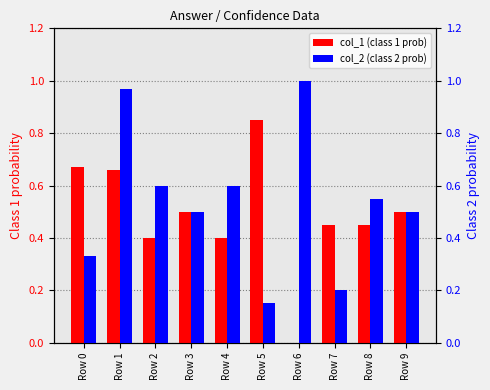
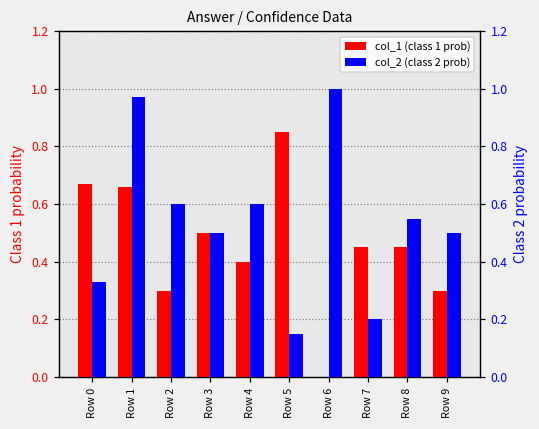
  {
    "col_1 (class 1 prob)": {
      "Row 0": 0.67,
      "Row 1": 0.66,
-     "Row 2": 0.4,
+     "Row 2": 0.3,
      "Row 3": 0.5,
      "Row 4": 0.4,
      "Row 5": 0.85,
      "Row 6": 0.0,
      "Row 7": 0.45,
      "Row 8": 0.45,
-     "Row 9": 0.5
+     "Row 9": 0.3
    },
    "col_2 (class 2 prob)": {
      "Row 0": 0.33,
      "Row 1": 0.97,
      "Row 2": 0.60,
      "Row 3": 0.50,
      "Row 4": 0.60,
      "Row 5": 0.15,
      "Row 6": 1.00,
      "Row 7": 0.20,
      "Row 8": 0.55,
      "Row 9": 0.50
    }
  }
